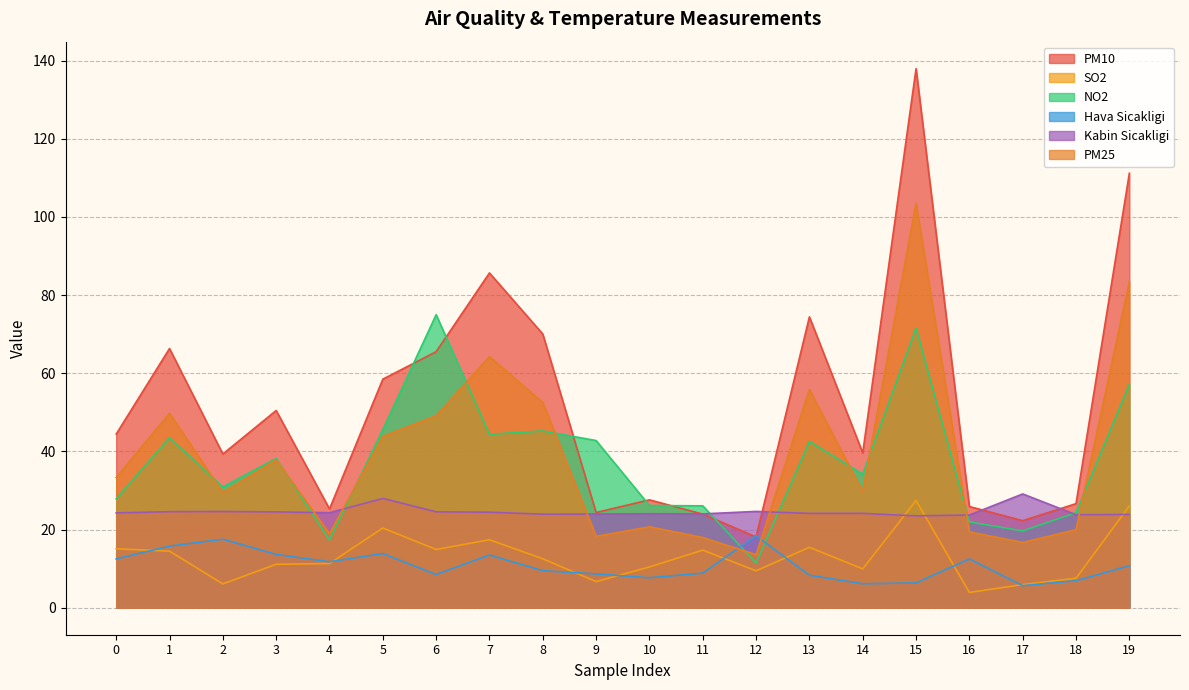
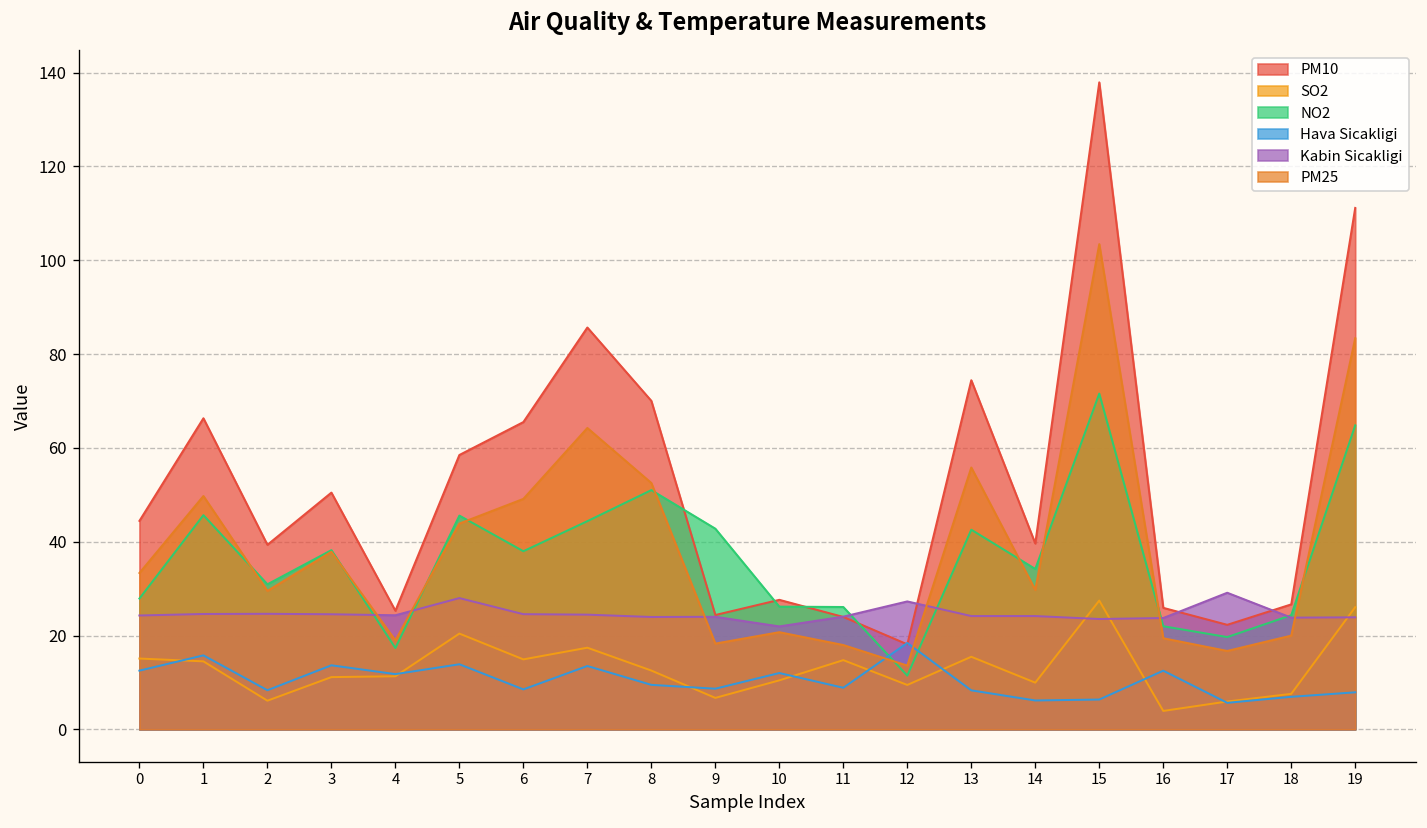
  {
    "NO2": {
      "0": 28,
-     "1": 43,
+     "1": 46,
      "2": 31,
      "4": 17,
      "5": 46,
-     "6": 75,
+     "6": 38,
      "7": 44,
-     "8": 45,
+     "8": 51,
      "9": 43,
      "10": 26,
      "11": 26,
      "12": 11,
      "13": 43,
      "14": 34,
      "15": 72,
      "16": 22,
      "17": 20,
-     "19": 57
+     "19": 65
    },
    "Hava Sicakligi": {
      "0": 13,
      "1": 16,
-     "2": 18,
+     "2": 8,
      "3": 14,
      "5": 14,
      "6": 9,
      "7": 14,
      "8": 9,
      "9": 9,
-     "10": 8,
+     "10": 12,
      "11": 9,
      "13": 8,
      "14": 6,
      "15": 6,
      "16": 13,
-     "19": 11
+     "19": 8
    },
    "Kabin Sicakligi": {
      "0": 24,
      "1": 25,
      "2": 25,
      "3": 25,
      "4": 24,
      "5": 28,
      "6": 25,
      "7": 24,
      "8": 24,
-     "10": 24,
-     "12": 25,
+     "10": 22,
+     "12": 27,
      "13": 24,
      "14": 24,
      "15": 24,
      "16": 24,
      "17": 29,
      "19": 24
    }
  }
